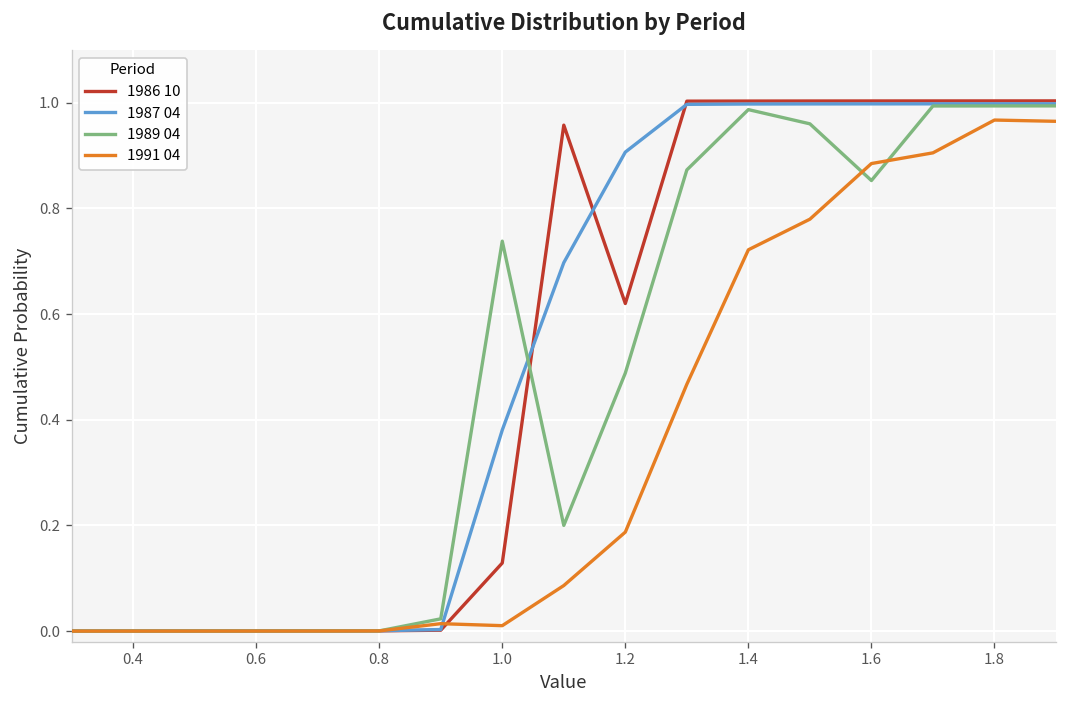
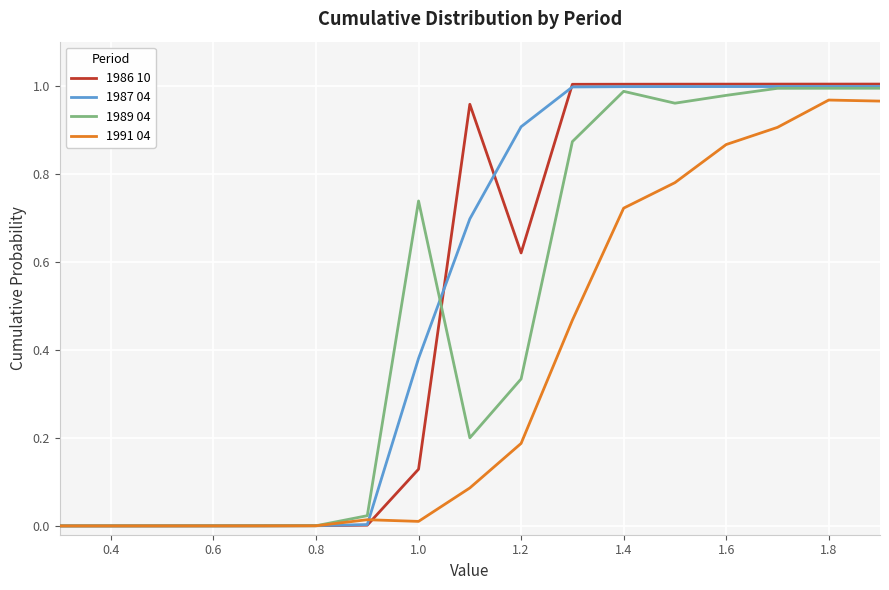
  {
    "1986 10": {
      "1.0": 0.13,
      "1.2": 0.62
    },
    "1987 04": {
      "1.0": 0.38,
      "1.2": 0.91
    },
    "1989 04": {
      "1.0": 0.74,
-     "1.2": 0.49,
+     "1.2": 0.33,
      "1.4": 0.99,
-     "1.6": 0.85
+     "1.6": 0.98
    },
    "1991 04": {
      "1.0": 0.01,
      "1.2": 0.19,
      "1.4": 0.72,
-     "1.6": 0.89,
+     "1.6": 0.87,
      "1.8": 0.97
    }
  }
